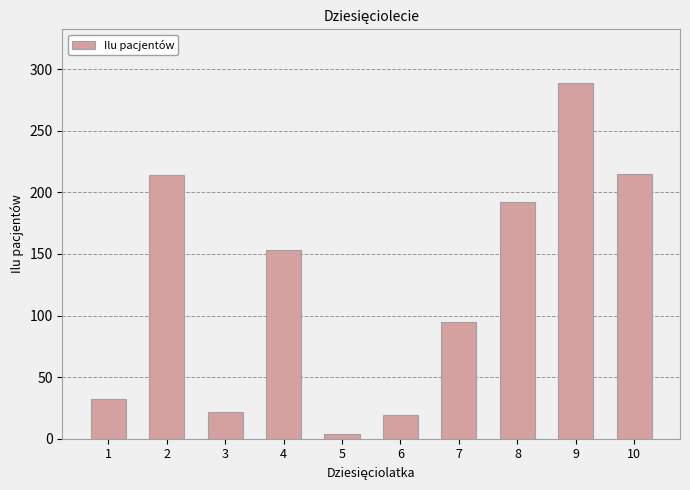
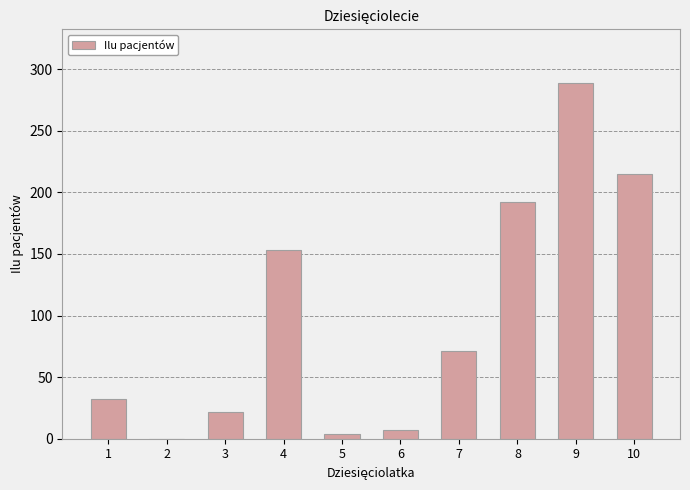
  {
    "1": 32,
-   "2": 214,
+   "2": 0,
    "3": 22,
    "4": 153,
    "5": 4,
-   "6": 19,
-   "7": 95,
+   "6": 7,
+   "7": 71,
    "8": 192,
    "9": 289,
    "10": 215
  }
